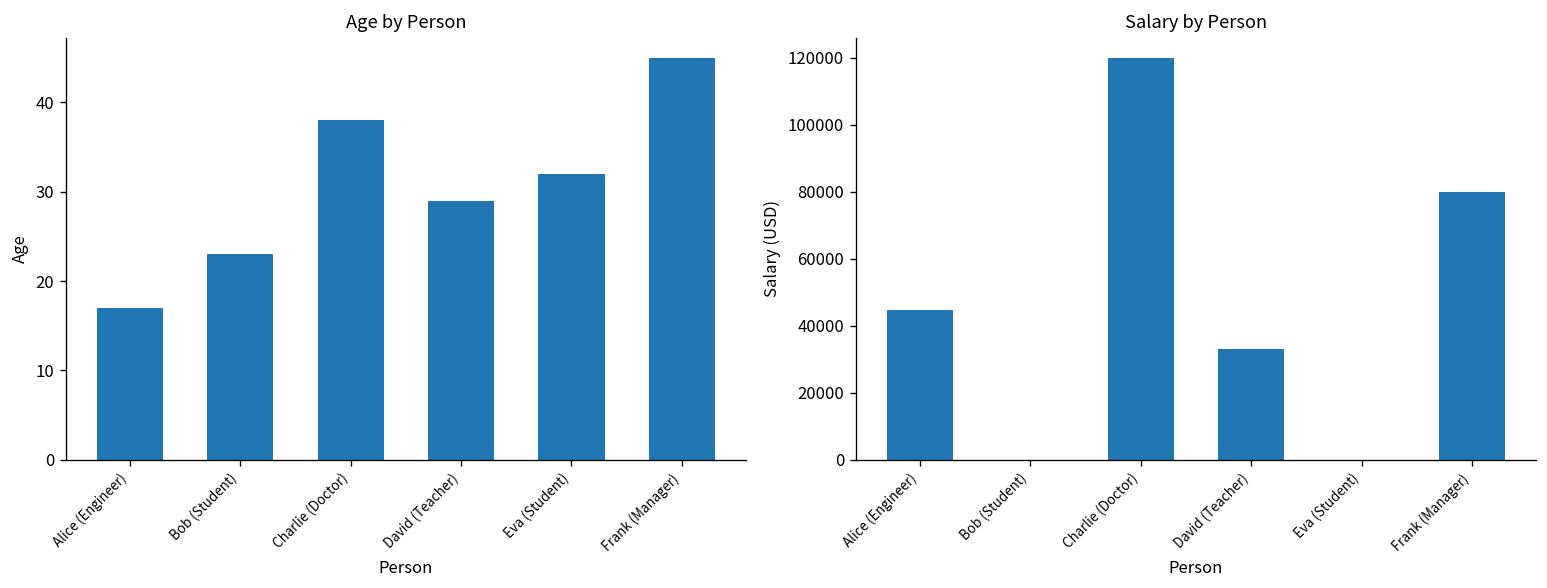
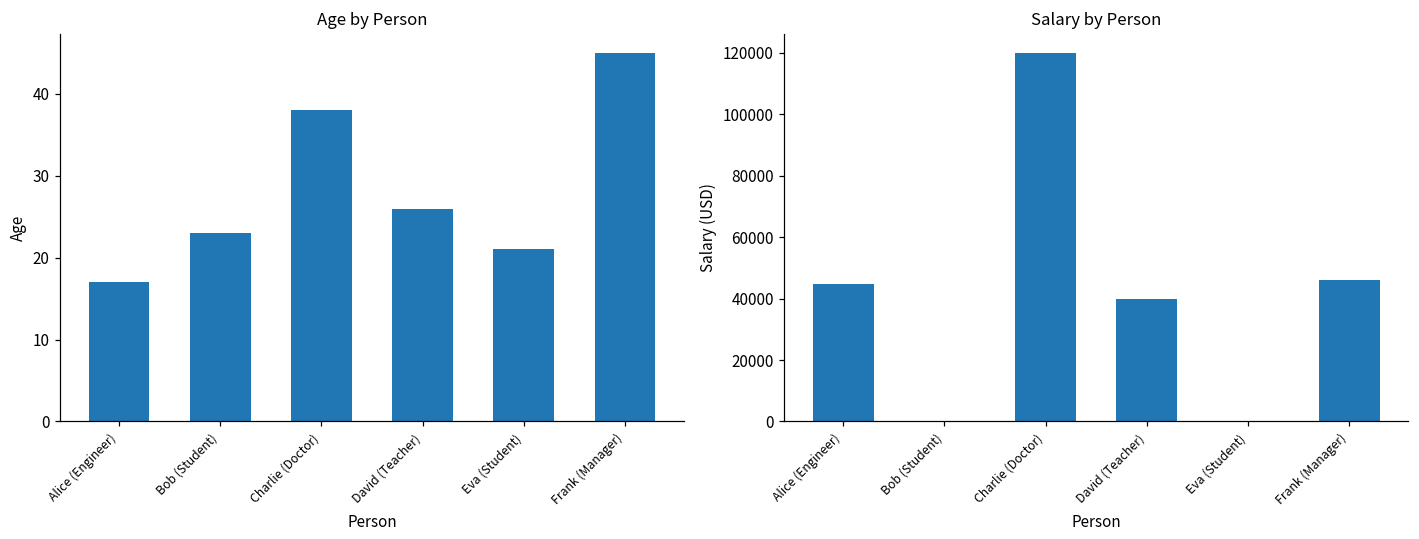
  {
    "Age by Person": {
      "Alice (Engineer)": 17,
      "Bob (Student)": 23,
      "Charlie (Doctor)": 38,
-     "David (Teacher)": 29,
-     "Eva (Student)": 32,
+     "David (Teacher)": 26,
+     "Eva (Student)": 21,
      "Frank (Manager)": 45
    },
    "Salary by Person": {
      "Alice (Engineer)": 45000,
      "Bob (Student)": 0,
      "Charlie (Doctor)": 120000,
-     "David (Teacher)": 33000,
+     "David (Teacher)": 40000,
      "Eva (Student)": 0,
-     "Frank (Manager)": 80000
+     "Frank (Manager)": 46000
    }
  }
